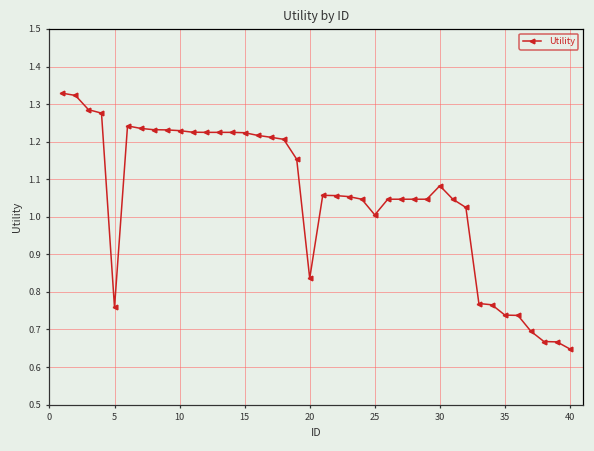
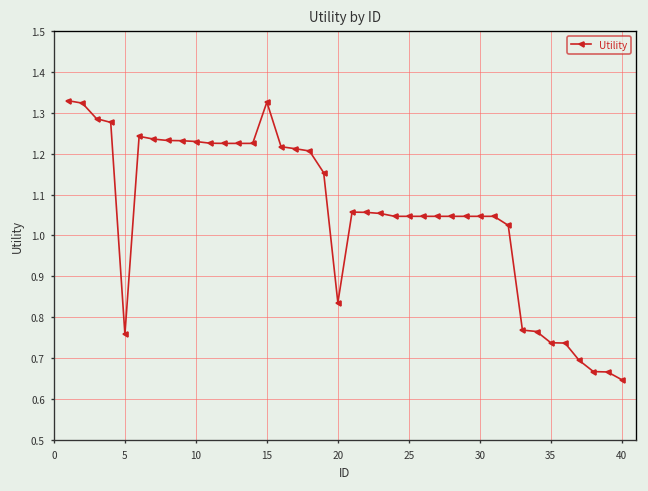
  {
    "5": 0.76,
    "10": 1.23,
-   "15": 1.22,
+   "15": 1.33,
    "20": 0.84,
-   "25": 1.00,
-   "30": 1.08,
+   "25": 1.05,
+   "30": 1.05,
    "35": 0.74,
    "40": 0.65
  }
